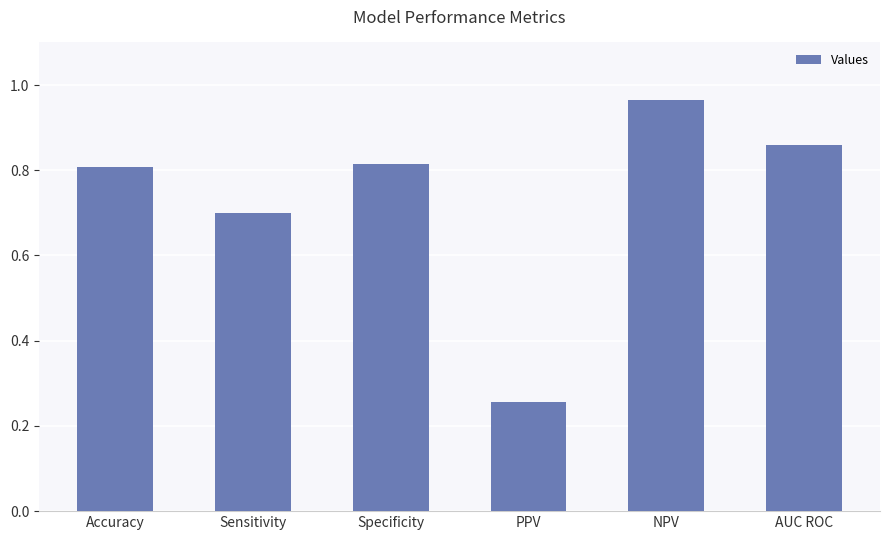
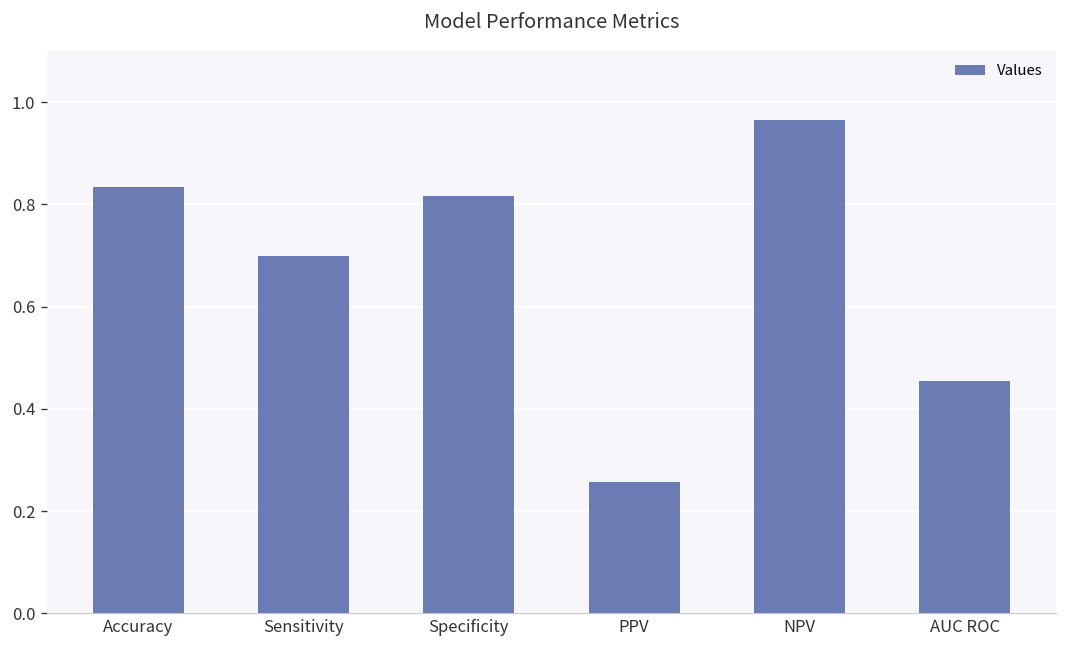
  {
-   "Accuracy": 0.81,
+   "Accuracy": 0.83,
    "Sensitivity": 0.70,
    "Specificity": 0.82,
    "PPV": 0.26,
    "NPV": 0.97,
-   "AUC ROC": 0.86
+   "AUC ROC": 0.45
  }
